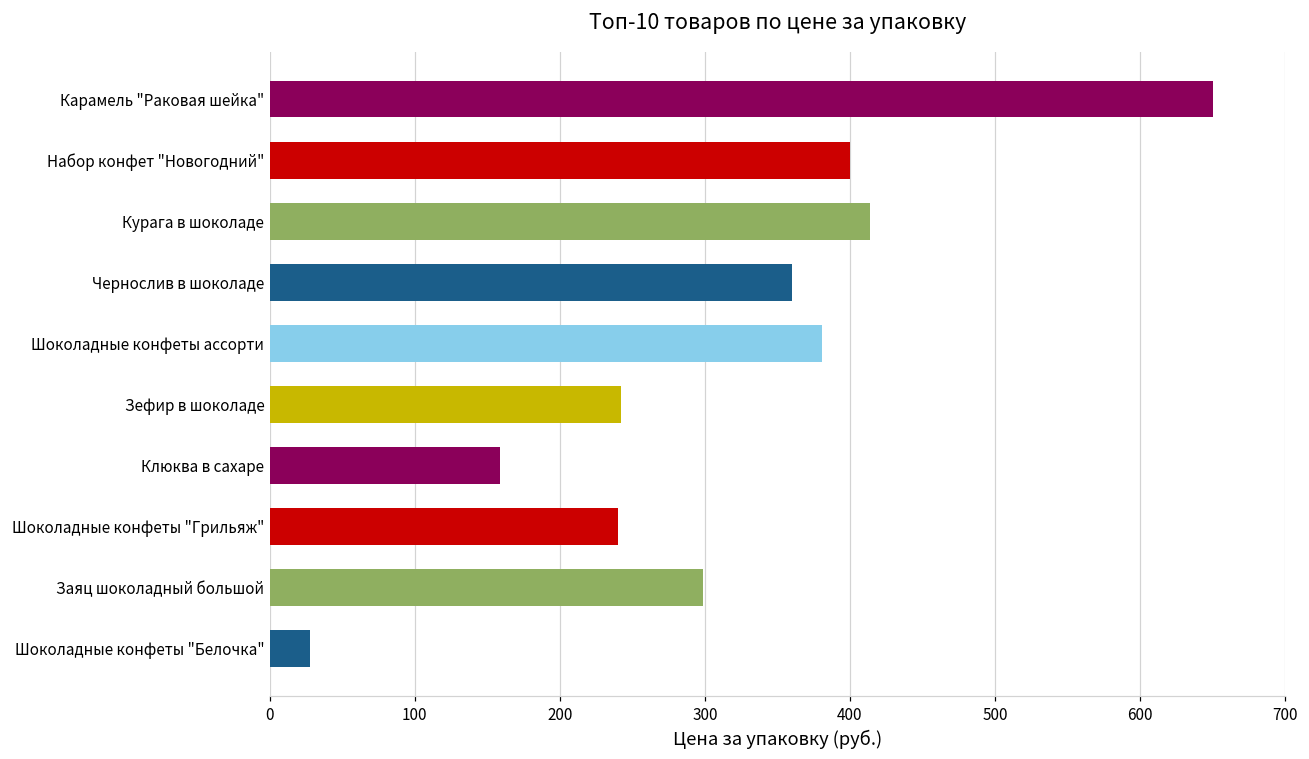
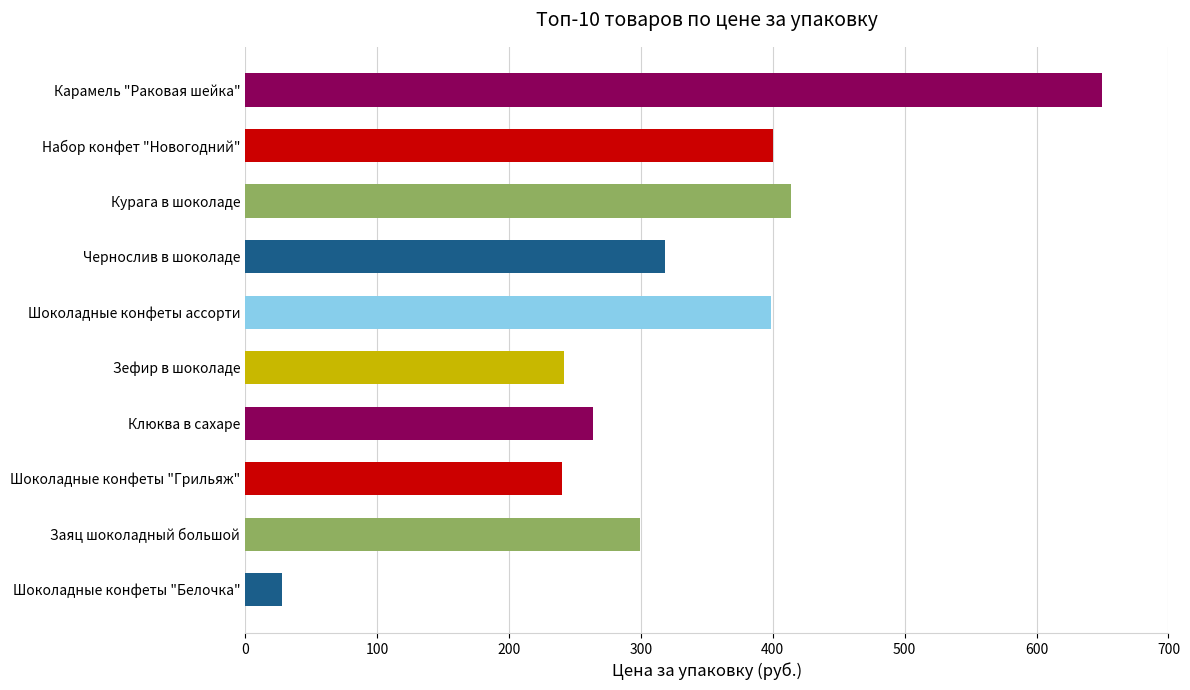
  {
    "Карамель \"Раковая шейка\"": 650,
    "Набор конфет \"Новогодний\"": 400,
    "Курага в шоколаде": 414,
-   "Чернослив в шоколаде": 360,
-   "Шоколадные конфеты ассорти": 381,
+   "Чернослив в шоколаде": 318,
+   "Шоколадные конфеты ассорти": 399,
    "Зефир в шоколаде": 242,
-   "Клюква в сахаре": 159,
+   "Клюква в сахаре": 264,
    "Шоколадные конфеты \"Грильяж\"": 240,
    "Заяц шоколадный большой": 299,
    "Шоколадные конфеты \"Белочка\"": 28
  }
